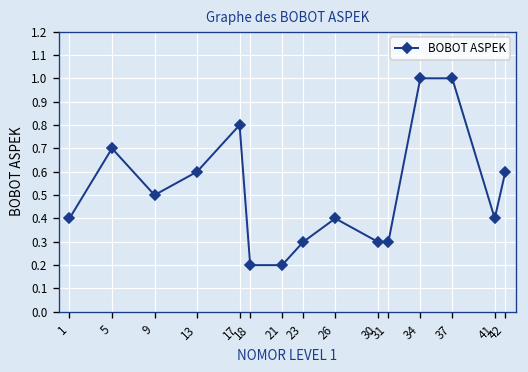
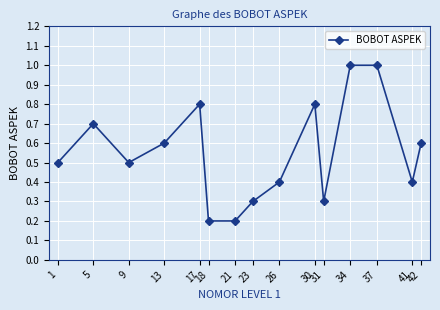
  {
-   "1": 0.4,
+   "1": 0.5,
    "5": 0.7,
    "9": 0.5,
    "13": 0.6,
    "17": 0.8,
    "18": 0.2,
    "21": 0.2,
    "23": 0.3,
    "26": 0.4,
-   "30": 0.3,
+   "30": 0.8,
    "31": 0.3,
    "34": 1.0,
    "37": 1.0,
    "41": 0.4,
    "42": 0.6
  }
